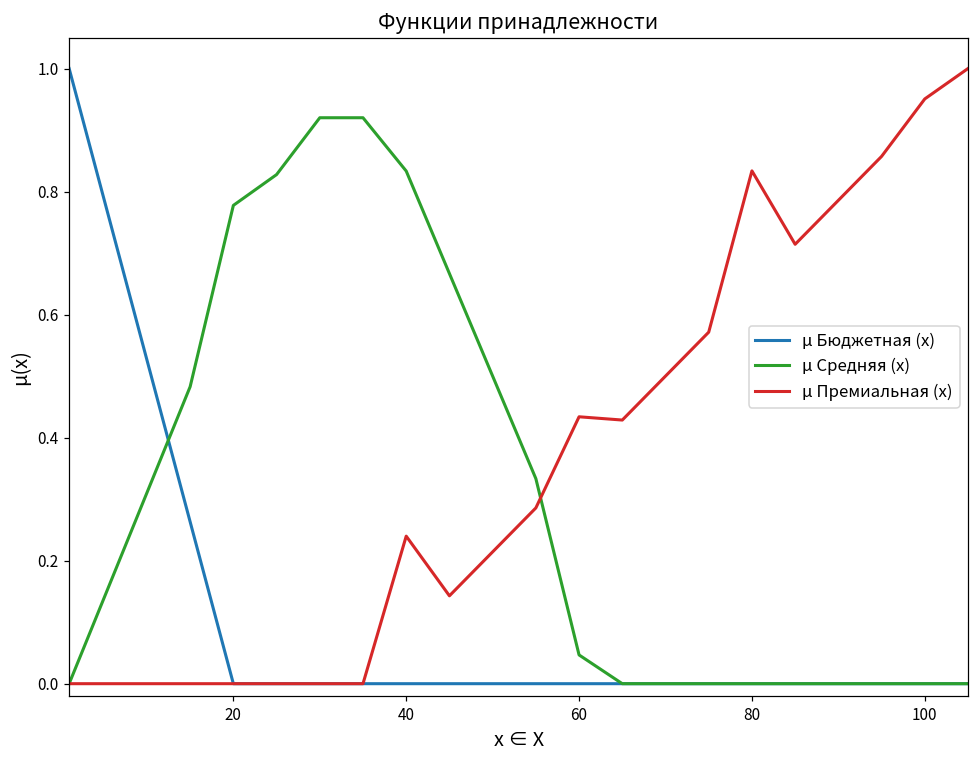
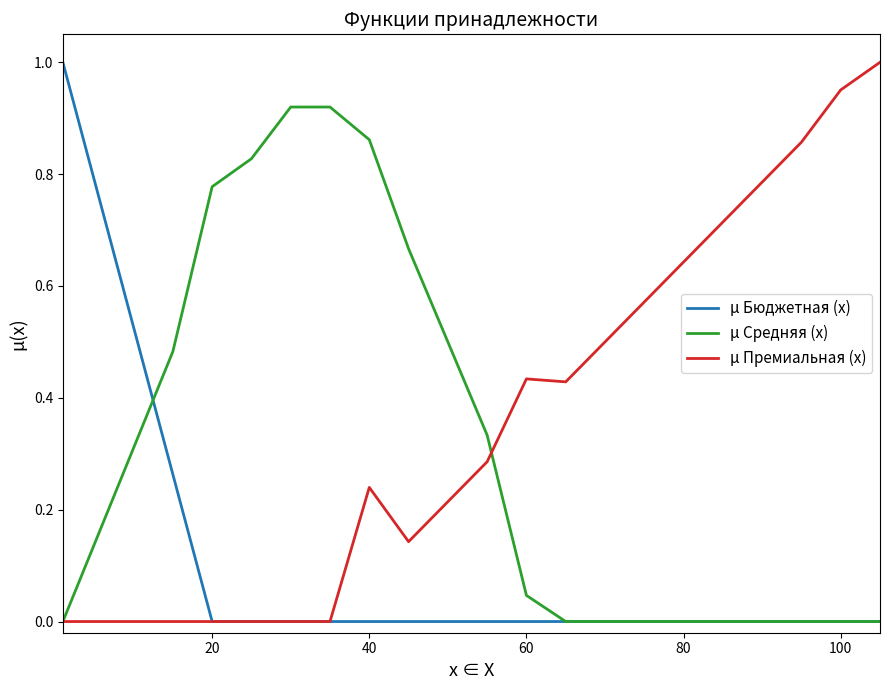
  {
    "µ Бюджетная (x)": {
      "40": 0.00,
      "60": 0.00
    },
    "µ Средняя (x)": {
      "20": 0.78,
-     "40": 0.83,
+     "40": 0.86,
      "60": 0.05
    },
    "µ Премиальная (x)": {
      "40": 0.24,
      "60": 0.43,
-     "80": 0.83,
+     "80": 0.64,
      "100": 0.95
    }
  }
